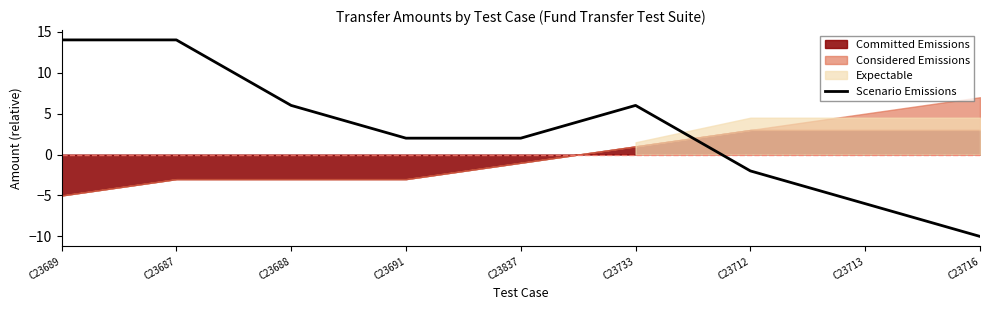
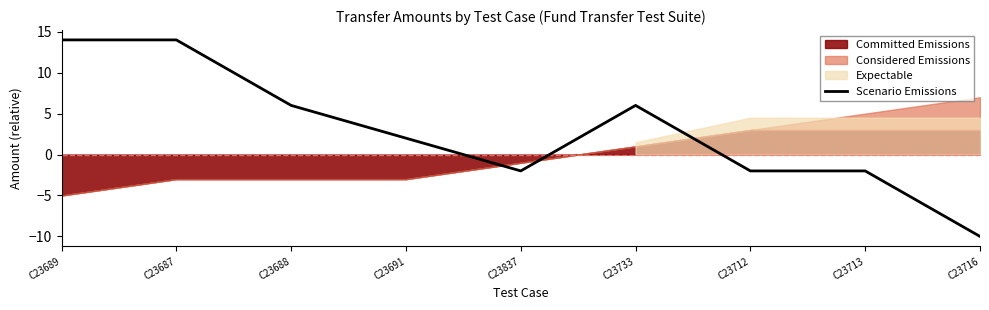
  {
    "Committed Emissions": {
      "C23689": 5,
      "C23687": 3,
      "C23688": 3,
      "C23691": 3,
      "C23837": 1,
      "C23713": 3,
      "C23716": 3
    },
    "Scenario Emissions": {
      "C23689": 14,
      "C23687": 14,
      "C23688": 6,
      "C23691": 2,
-     "C23837": 2,
+     "C23837": -2,
      "C23733": 6,
      "C23712": -2,
-     "C23713": -6,
+     "C23713": -2,
      "C23716": -10
    },
    "Considered Emissions": {
      "C23689": 0,
      "C23687": 0,
      "C23688": 0,
      "C23691": 0,
      "C23837": 0,
      "C23713": 2,
      "C23716": 4
    },
    "Expectable": {
      "C23733": 1,
      "C23712": 4,
      "C23713": 4,
      "C23716": 4
    }
  }
